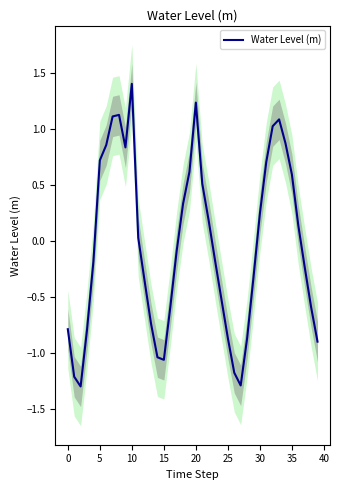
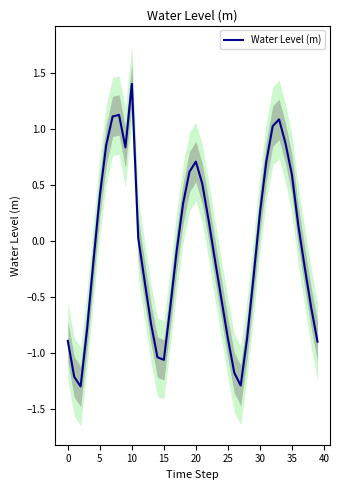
  {
    "Water Level (m)": {
-     "0": -0.78,
-     "5": 0.72,
+     "0": -0.89,
+     "5": 0.41,
      "10": 1.41,
      "15": -1.06,
-     "20": 1.24,
+     "20": 0.71,
      "25": -0.86,
      "30": 0.25,
      "35": 0.60
    }
  }
